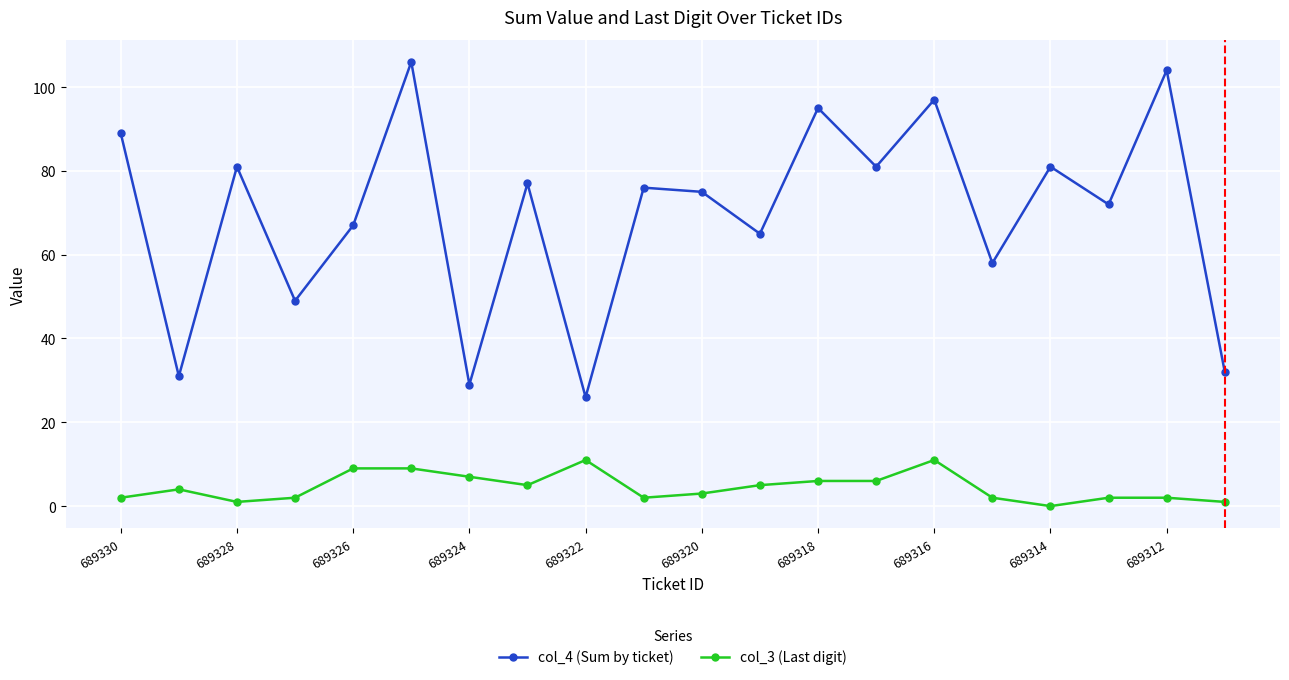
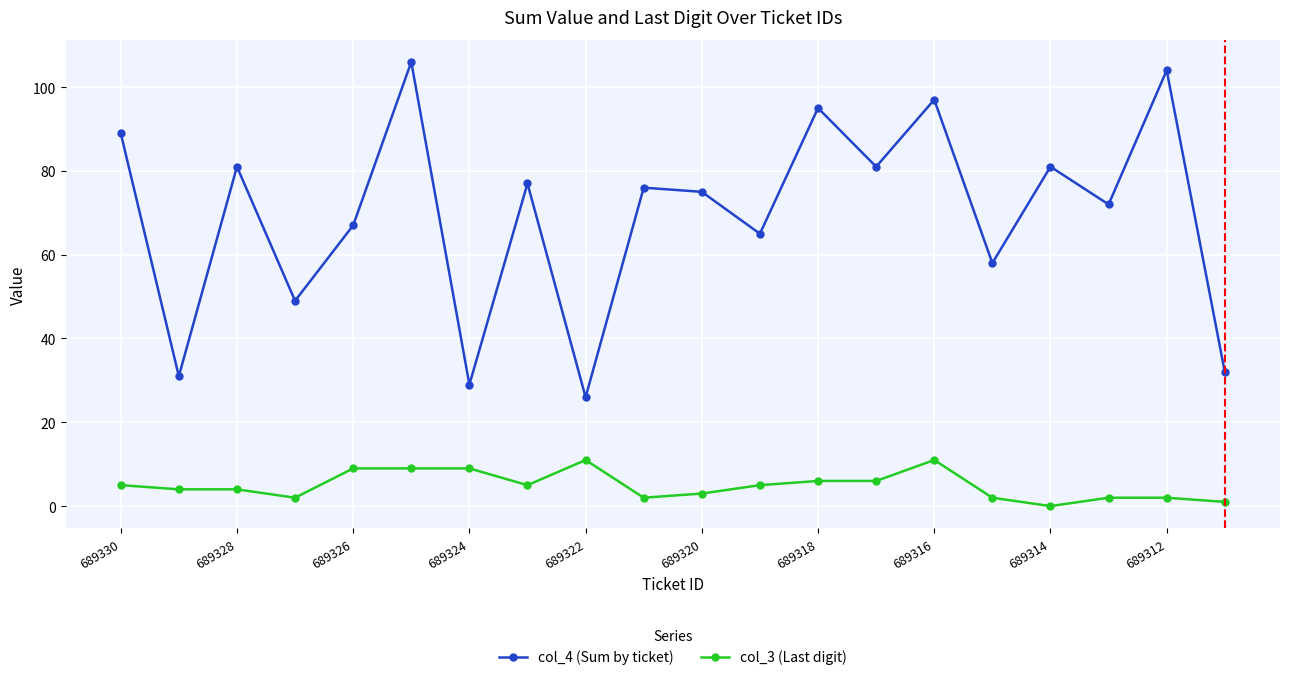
  {
    "col_4 (Sum by ticket)": {
      "689330": 89,
      "689328": 81,
      "689326": 67,
      "689324": 29,
      "689322": 26,
      "689320": 75,
      "689318": 95,
      "689316": 97,
      "689314": 81,
      "689312": 104
    },
    "col_3 (Last digit)": {
-     "689330": 2,
-     "689328": 1,
+     "689330": 5,
+     "689328": 4,
      "689326": 9,
-     "689324": 7,
+     "689324": 9,
      "689322": 11,
      "689320": 3,
      "689318": 6,
      "689316": 11,
      "689314": 0,
      "689312": 2
    }
  }
